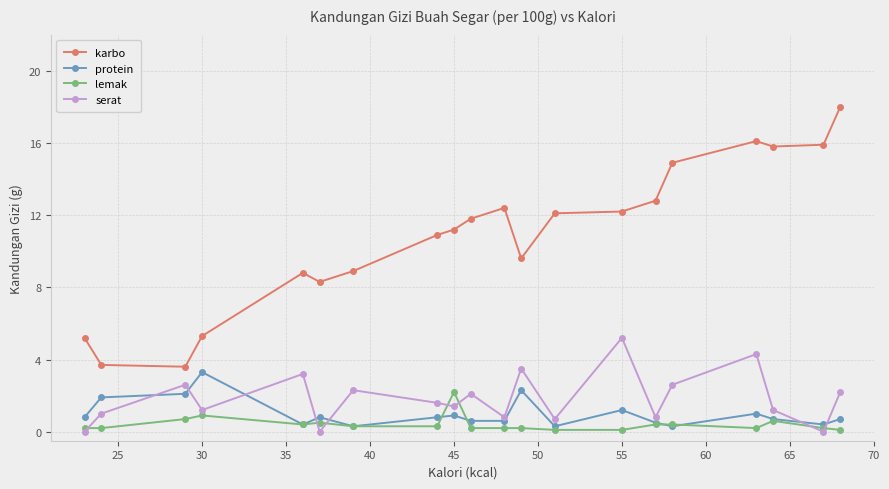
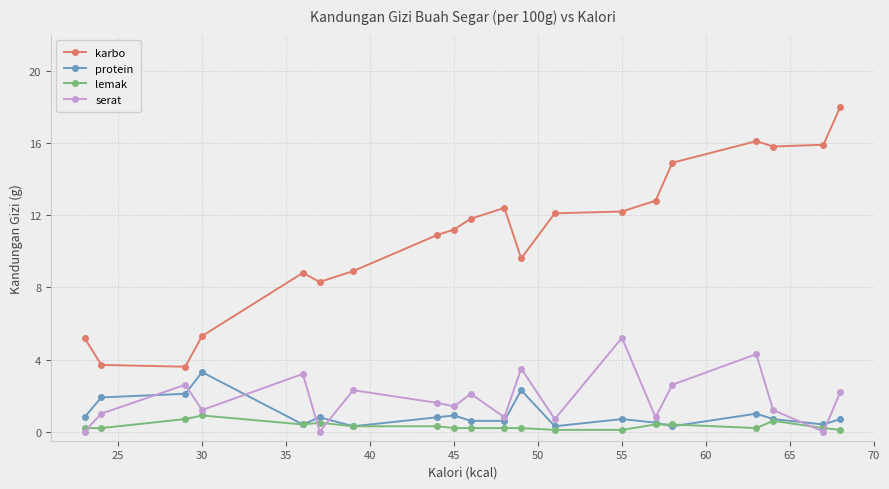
  {
    "karbo": {
      "30": 5.3,
      "45": 11.2,
      "55": 12.2
    },
    "protein": {
      "30": 3.3,
      "45": 0.9,
-     "55": 1.2
+     "55": 0.7
    },
    "lemak": {
      "30": 0.9,
-     "45": 2.2,
+     "45": 0.2,
      "55": 0.1
    },
    "serat": {
      "30": 1.2,
      "45": 1.4,
      "55": 5.2
    }
  }
